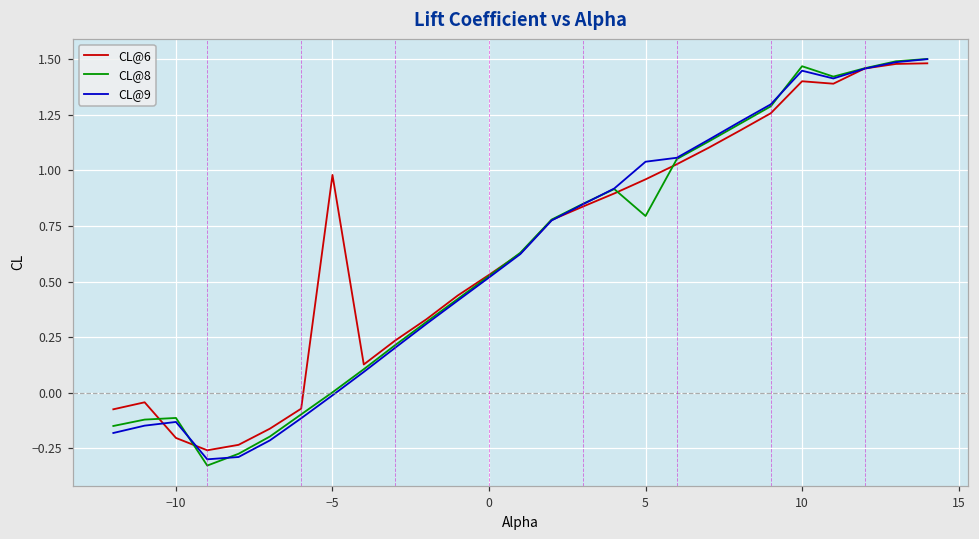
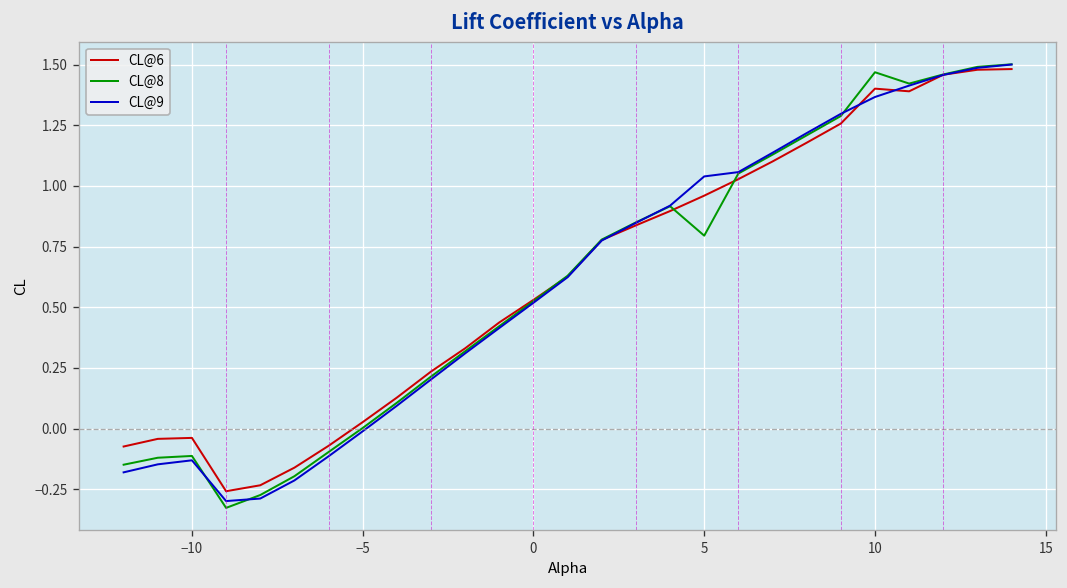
  {
    "CL@6": {
-     "−10": -0.20,
-     "−5": 0.98,
+     "−10": -0.04,
+     "−5": 0.03,
      "5": 0.96,
      "10": 1.40
    },
    "CL@8": {
      "−10": -0.11,
      "−5": 0.00,
      "5": 0.80,
      "10": 1.47
    },
    "CL@9": {
      "−10": -0.13,
      "−5": -0.01,
      "5": 1.04,
-     "10": 1.45
+     "10": 1.37
    }
  }
